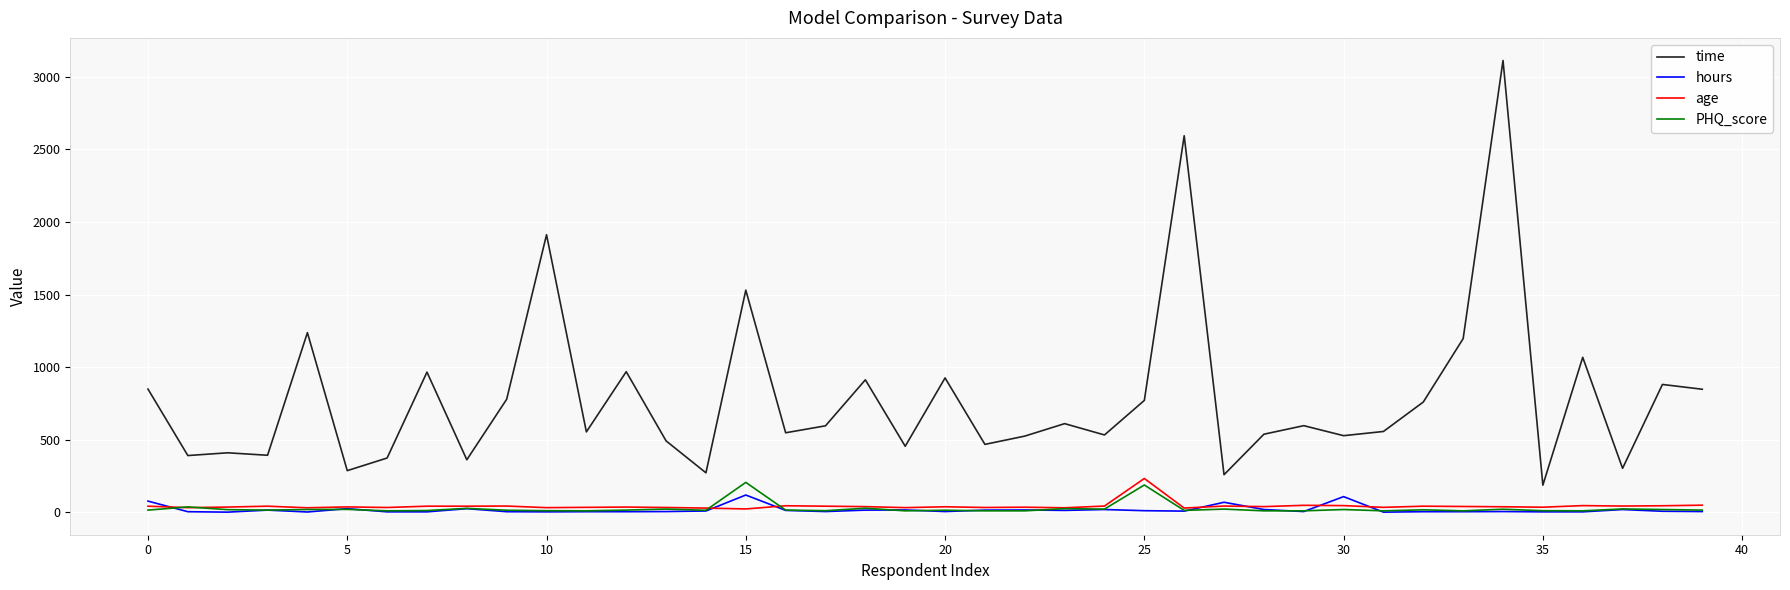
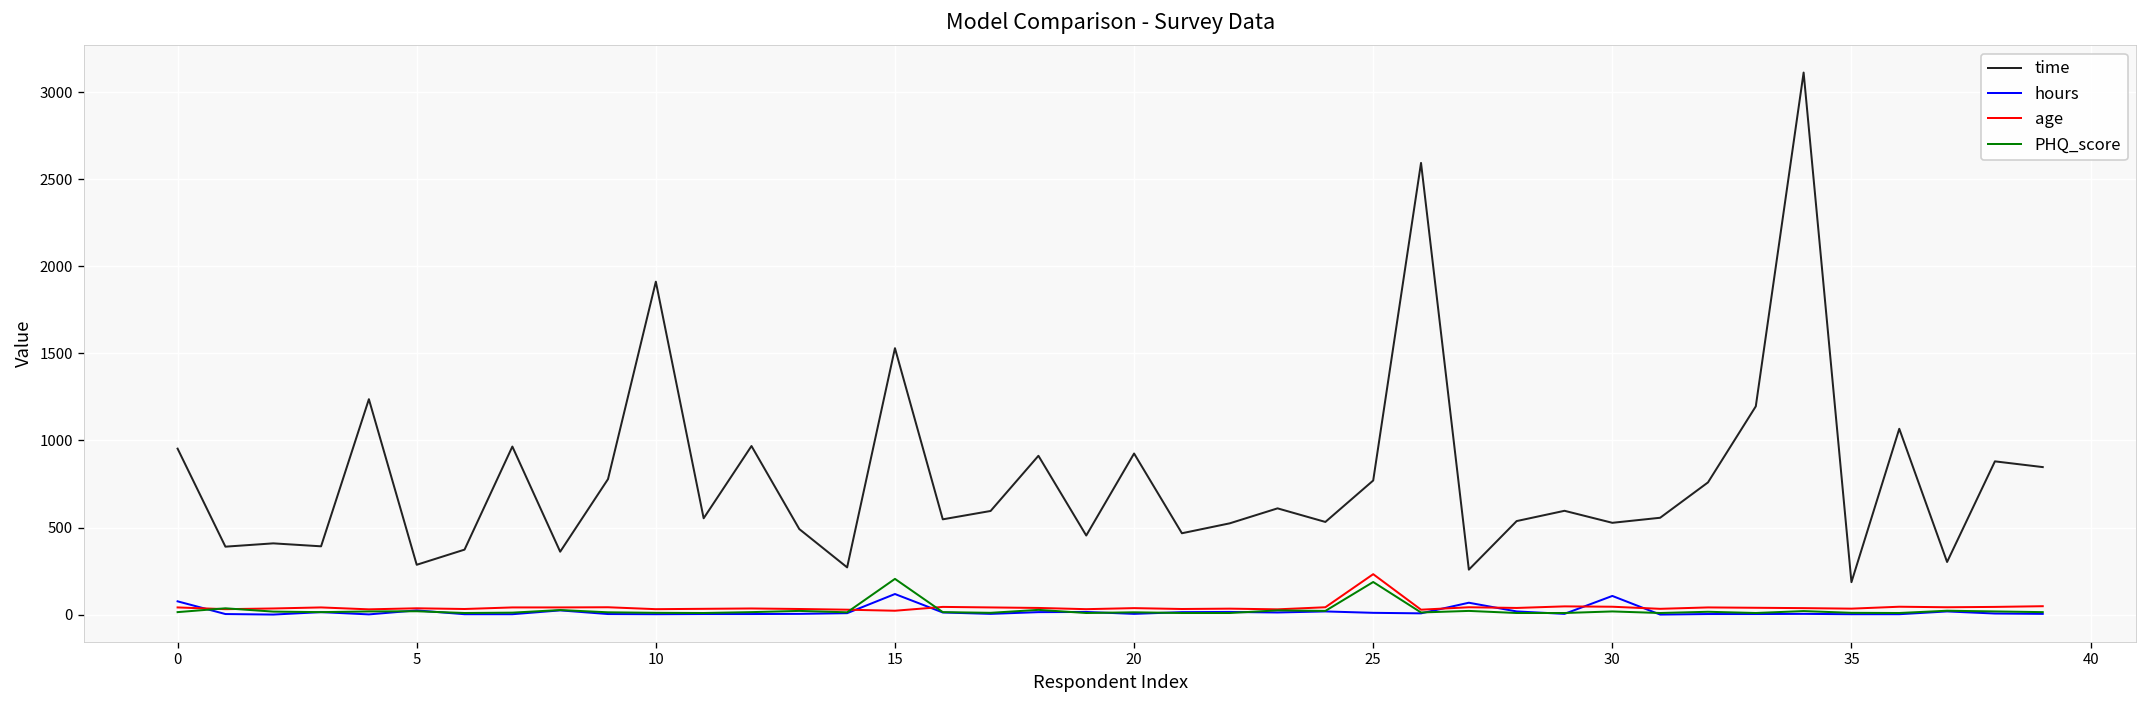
  {
    "time": {
-     "0": 850,
+     "0": 950,
      "5": 290,
      "10": 1910,
      "15": 1530,
      "20": 930,
      "25": 770,
      "30": 530,
      "35": 190
    },
    "hours": {
      "0": 80,
      "15": 120,
      "25": 10,
      "30": 110
    },
    "age": {
      "0": 40,
      "10": 30,
      "15": 20,
      "20": 40,
      "25": 230,
      "30": 50,
      "35": 30
    },
    "PHQ_score": {
      "0": 10,
      "15": 210,
      "25": 190,
      "30": 20
    }
  }
